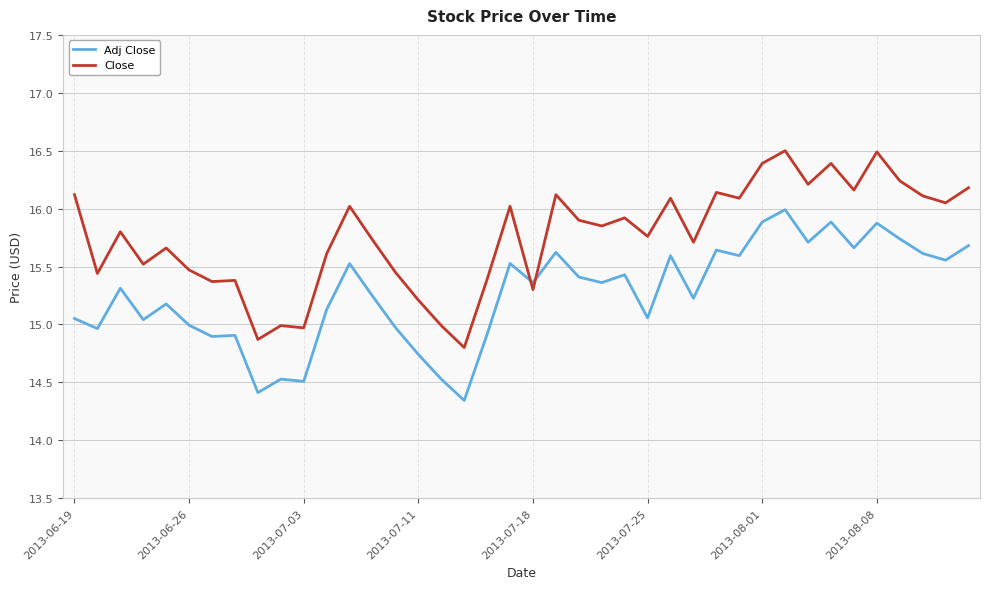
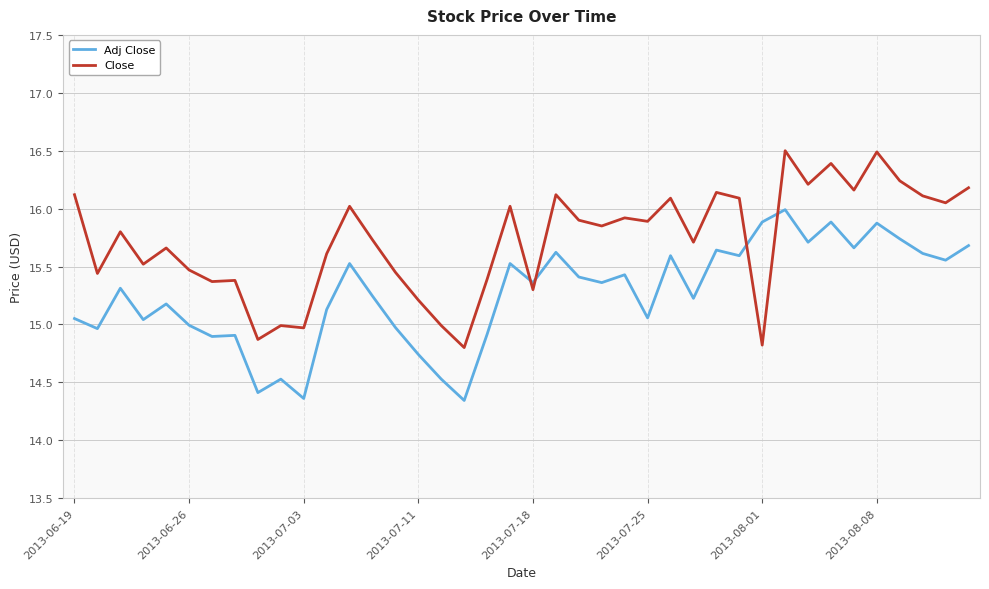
  {
    "Adj Close": {
      "2013-06-19": 15.05,
      "2013-06-26": 14.99,
-     "2013-07-03": 14.51,
+     "2013-07-03": 14.36,
      "2013-07-11": 14.74,
      "2013-07-18": 15.36,
      "2013-07-25": 15.06,
      "2013-08-01": 15.88,
      "2013-08-08": 15.87
    },
    "Close": {
      "2013-06-19": 16.12,
      "2013-06-26": 15.47,
      "2013-07-03": 14.97,
      "2013-07-11": 15.21,
      "2013-07-18": 15.30,
-     "2013-07-25": 15.76,
-     "2013-08-01": 16.39,
+     "2013-07-25": 15.89,
+     "2013-08-01": 14.82,
      "2013-08-08": 16.49
    }
  }
